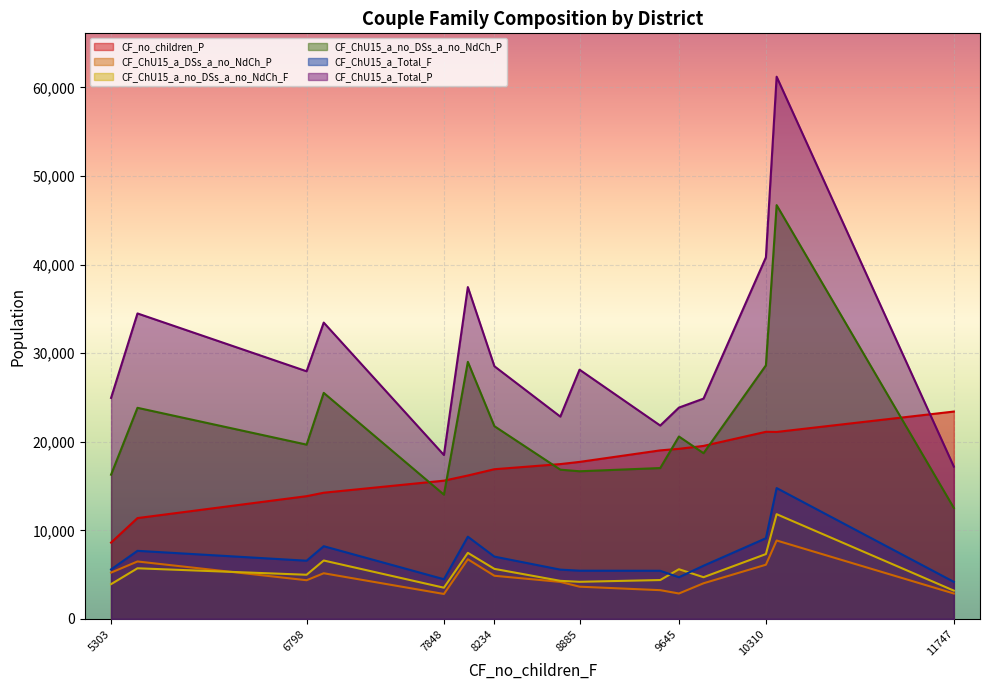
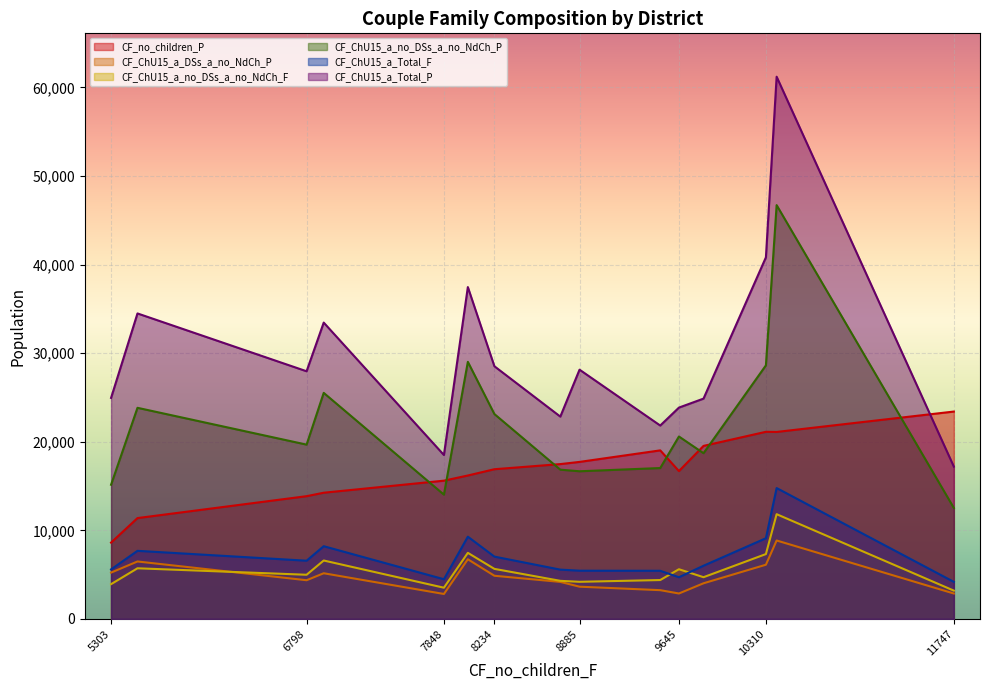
  {
    "CF_no_children_P": {
      "5303": "9,000",
      "6798": "14,000",
      "7848": "16,000",
      "8234": "17,000",
      "8885": "18,000",
-     "9645": "19,000",
+     "9645": "17,000",
      "10310": "21,000",
      "11747": "23,000"
    },
    "CF_ChU15_a_no_DSs_a_no_NdCh_P": {
-     "5303": "16,000",
+     "5303": "15,000",
      "6798": "20,000",
      "7848": "14,000",
-     "8234": "22,000",
+     "8234": "23,000",
      "8885": "17,000",
      "9645": "21,000",
      "10310": "29,000",
      "11747": "13,000"
    },
    "CF_ChU15_a_Total_F": {
      "5303": "6,000",
      "6798": "7,000",
      "7848": "4,000",
      "8234": "7,000",
      "8885": "5,000",
      "9645": "5,000",
      "10310": "9,000",
      "11747": "4,000"
    },
    "CF_ChU15_a_Total_P": {
      "5303": "25,000",
      "6798": "28,000",
      "7848": "19,000",
      "8234": "29,000",
      "8885": "28,000",
      "9645": "24,000",
      "10310": "41,000",
      "11747": "17,000"
    }
  }
